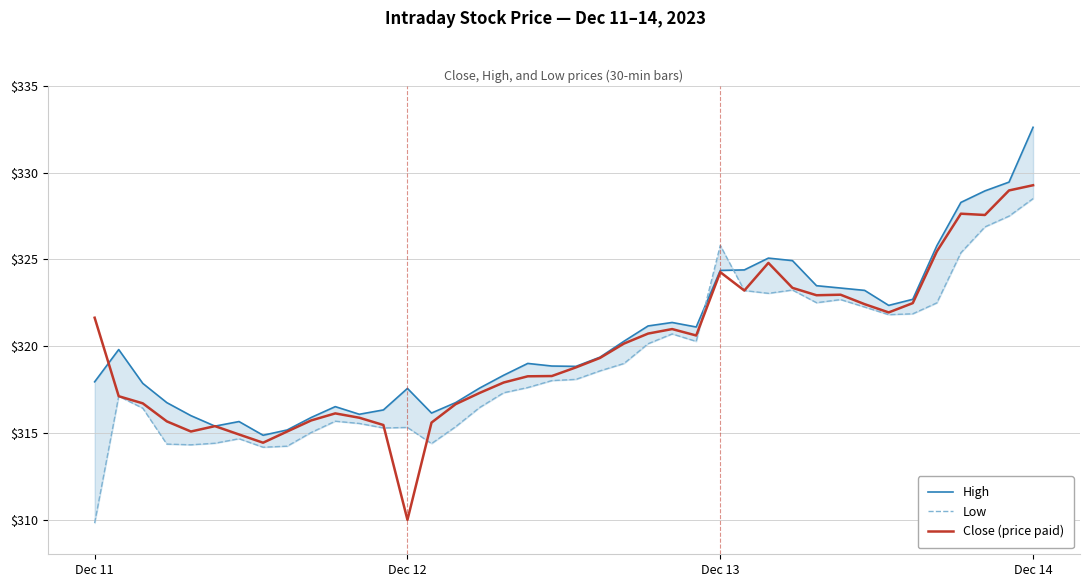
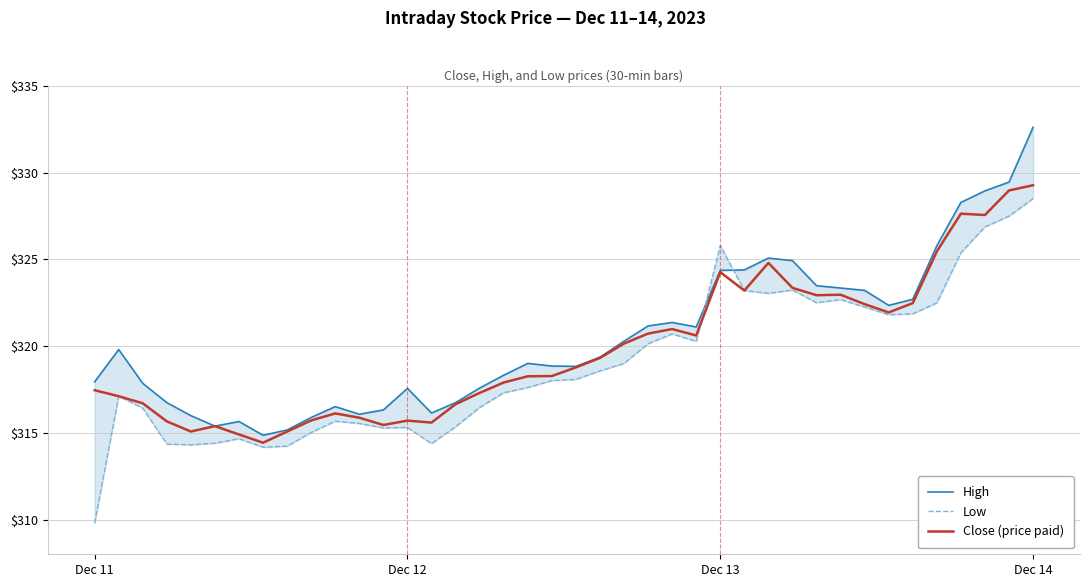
  {
    "Low": {
      "Dec 11": "$309.8",
      "Dec 12": "$315.3",
      "Dec 14": "$328.5"
    },
    "Close (price paid)": {
-     "Dec 11": "$321.6",
-     "Dec 12": "$310.0",
+     "Dec 11": "$317.5",
+     "Dec 12": "$315.7",
      "Dec 14": "$329.3"
    }
  }
